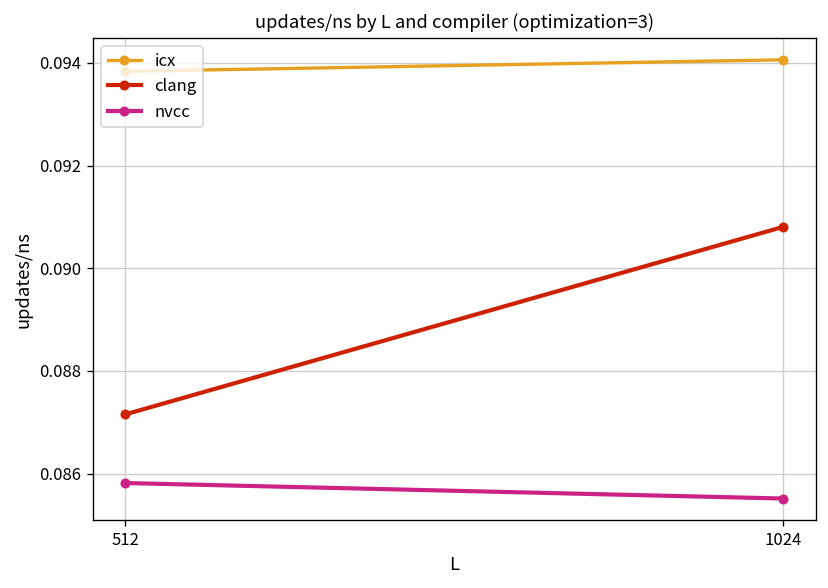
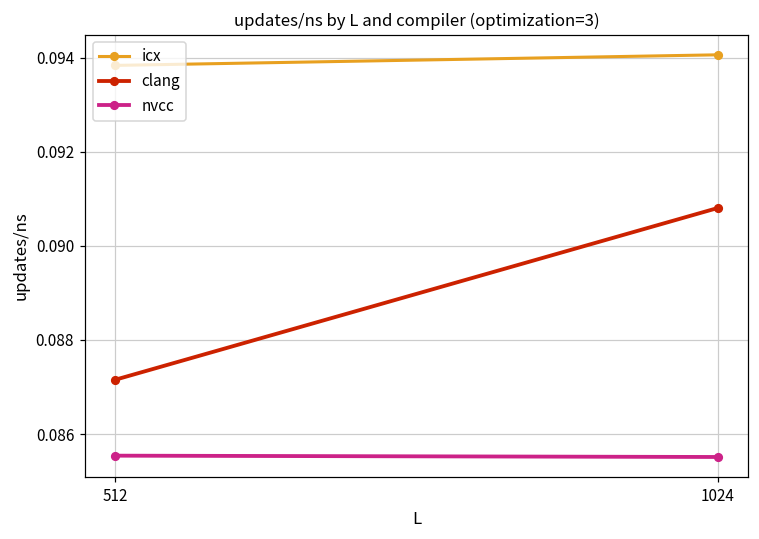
  {
    "icx": {
      "1024": 0.0941
    },
    "clang": {
      "512": 0.0872,
      "1024": 0.0908
    },
    "nvcc": {
-     "512": 0.0858,
+     "512": 0.0855,
      "1024": 0.0855
    }
  }
